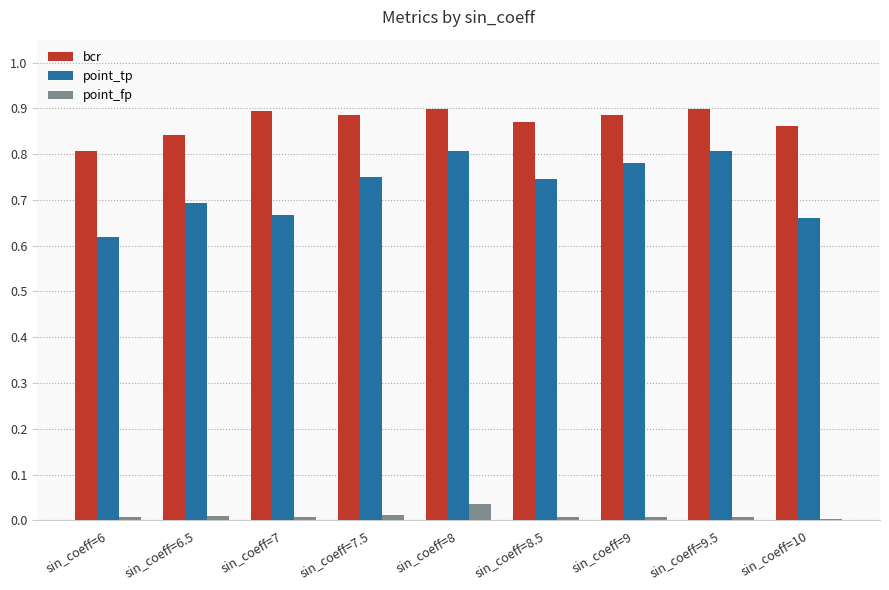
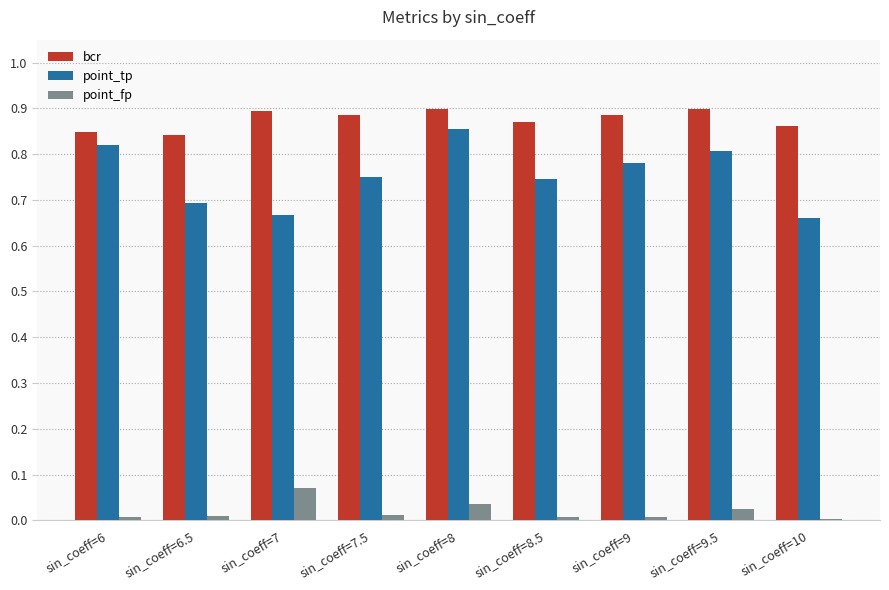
  {
    "bcr": {
-     "sin_coeff=6": 0.81,
+     "sin_coeff=6": 0.85,
      "sin_coeff=6.5": 0.84,
      "sin_coeff=7": 0.89,
      "sin_coeff=7.5": 0.88,
      "sin_coeff=8": 0.90,
      "sin_coeff=8.5": 0.87,
      "sin_coeff=9": 0.89,
      "sin_coeff=9.5": 0.90,
      "sin_coeff=10": 0.86
    },
    "point_tp": {
-     "sin_coeff=6": 0.62,
+     "sin_coeff=6": 0.82,
      "sin_coeff=6.5": 0.69,
      "sin_coeff=7": 0.67,
      "sin_coeff=7.5": 0.75,
-     "sin_coeff=8": 0.81,
+     "sin_coeff=8": 0.85,
      "sin_coeff=8.5": 0.75,
      "sin_coeff=9": 0.78,
      "sin_coeff=9.5": 0.81,
      "sin_coeff=10": 0.66
    },
    "point_fp": {
      "sin_coeff=6": 0.01,
      "sin_coeff=6.5": 0.01,
-     "sin_coeff=7": 0.01,
+     "sin_coeff=7": 0.07,
      "sin_coeff=7.5": 0.01,
      "sin_coeff=8": 0.03,
      "sin_coeff=8.5": 0.01,
      "sin_coeff=9": 0.01,
-     "sin_coeff=9.5": 0.01
+     "sin_coeff=9.5": 0.03
    }
  }
